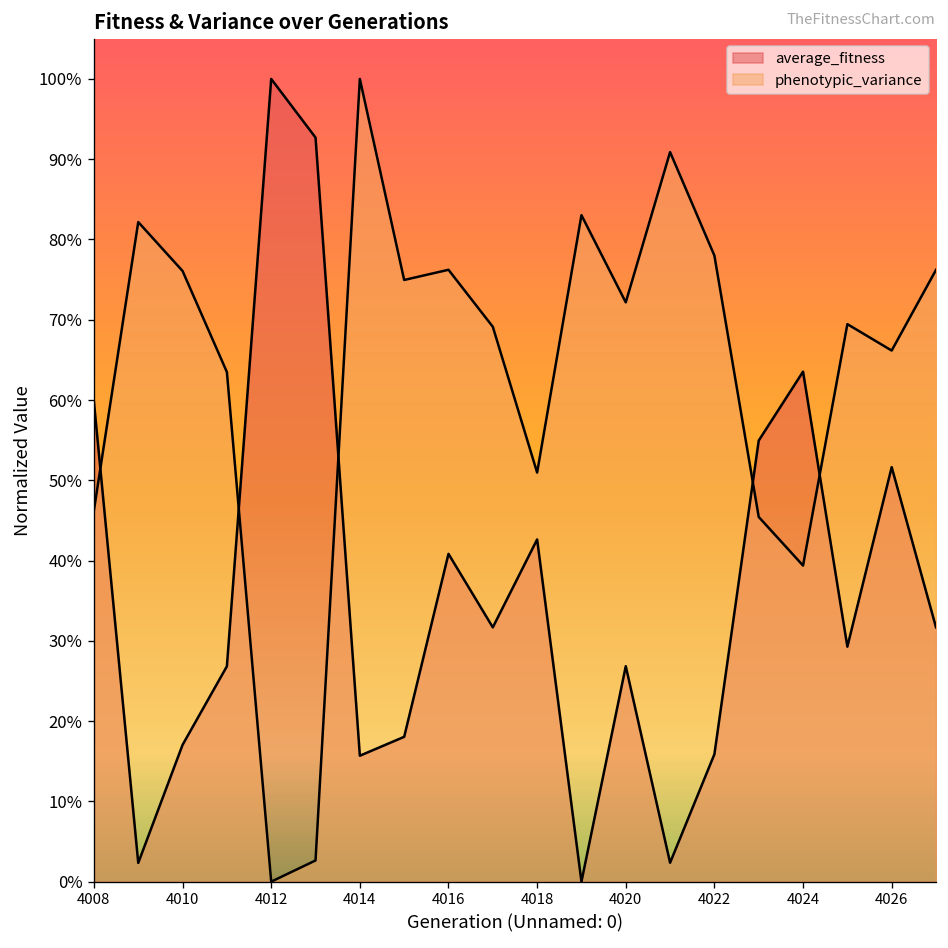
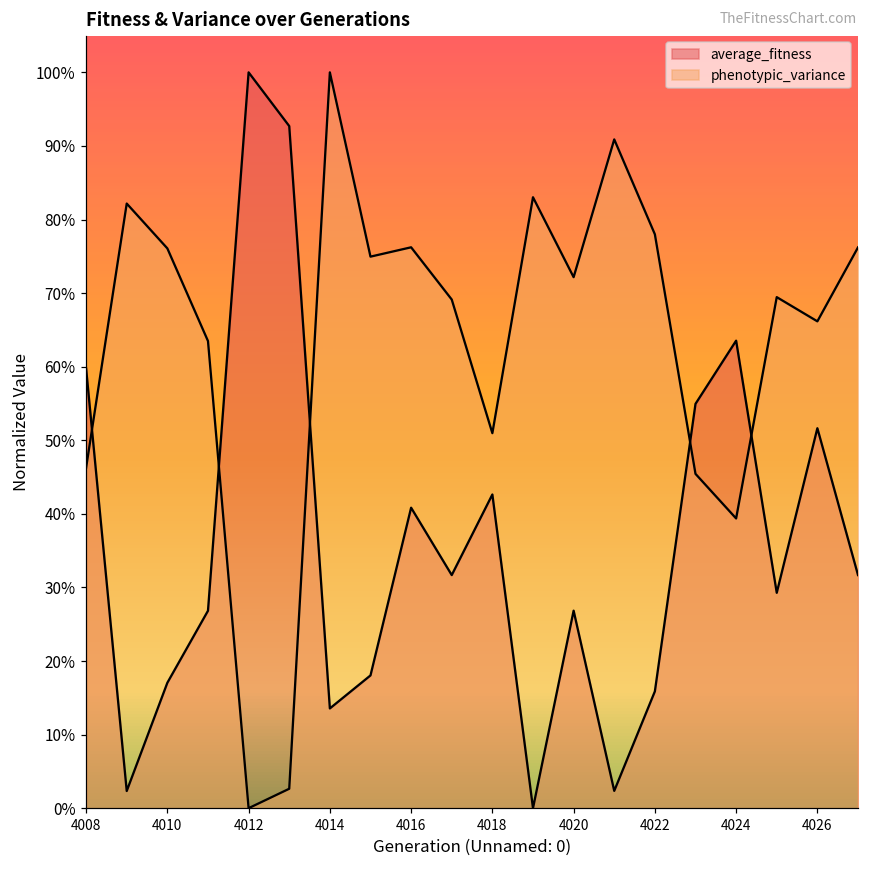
  {
    "average_fitness": {
      "4008": "60%",
      "4010": "17%",
      "4012": "100%",
-     "4014": "16%",
+     "4014": "14%",
      "4016": "41%",
      "4018": "43%",
      "4020": "27%",
      "4022": "16%",
      "4024": "64%",
      "4026": "52%"
    },
    "phenotypic_variance": {
      "4008": "46%",
      "4010": "76%",
      "4012": "0%",
      "4014": "100%",
      "4016": "76%",
      "4018": "51%",
      "4020": "72%",
      "4022": "78%",
      "4024": "39%",
      "4026": "66%"
    }
  }
